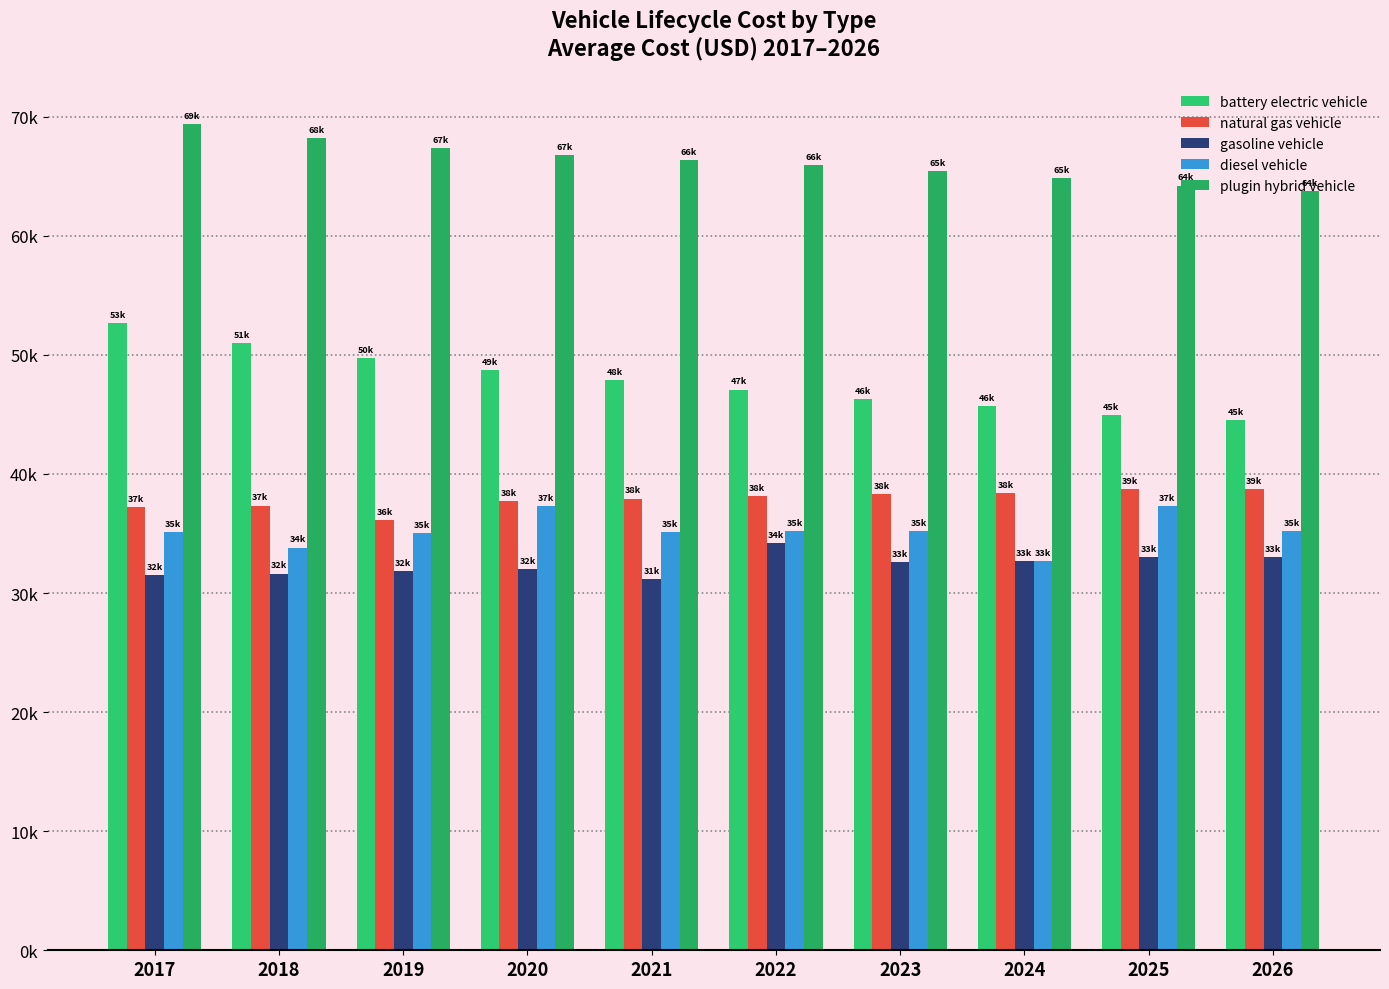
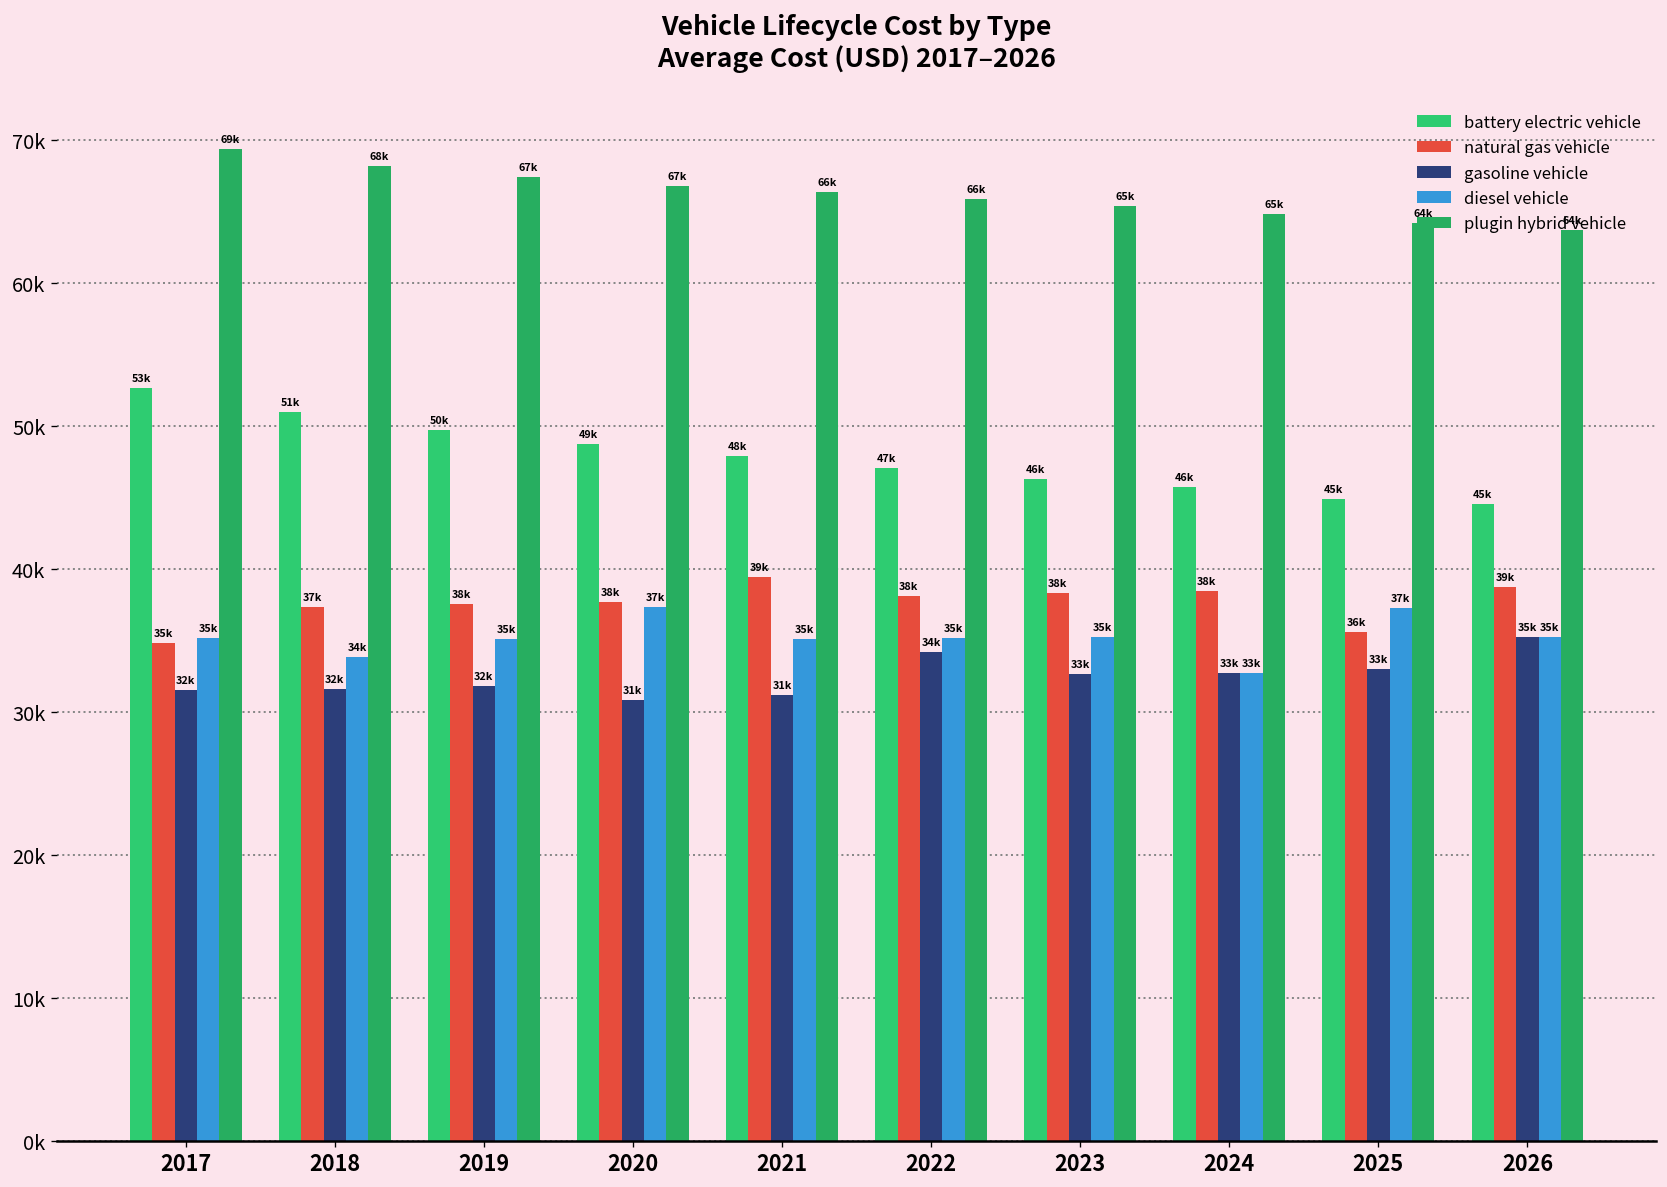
  {
    "natural gas vehicle": {
-     "2017": "37k",
+     "2017": "35k",
      "2018": "37k",
-     "2019": "36k",
+     "2019": "38k",
      "2020": "38k",
-     "2021": "38k",
+     "2021": "39k",
      "2022": "38k",
      "2023": "38k",
      "2024": "38k",
-     "2025": "39k",
+     "2025": "36k",
      "2026": "39k"
    },
    "gasoline vehicle": {
      "2017": "32k",
      "2018": "32k",
      "2019": "32k",
-     "2020": "32k",
+     "2020": "31k",
      "2021": "31k",
      "2022": "34k",
      "2023": "33k",
      "2024": "33k",
      "2025": "33k",
-     "2026": "33k"
+     "2026": "35k"
    },
    "diesel vehicle": {
      "2017": "35k",
      "2018": "34k",
      "2019": "35k",
      "2020": "37k",
      "2021": "35k",
      "2022": "35k",
      "2023": "35k",
      "2024": "33k",
      "2025": "37k",
      "2026": "35k"
    }
  }
